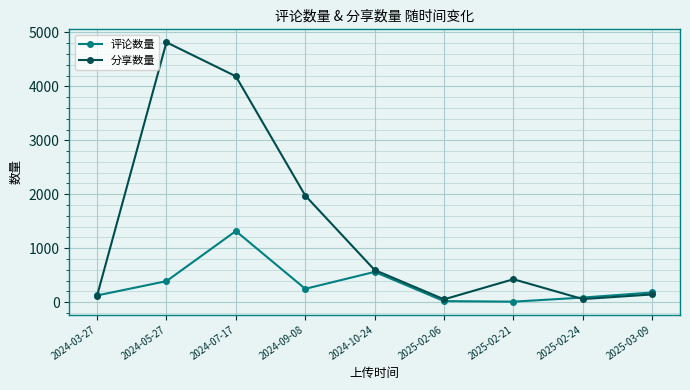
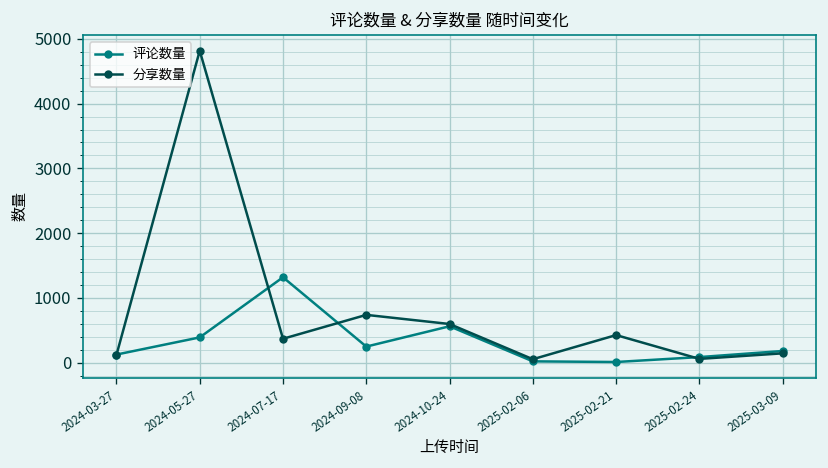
  {
    "评论数量": {
      "2024-05-27": 400,
      "2024-07-17": 1300,
      "2024-09-08": 200,
      "2025-02-21": 0
    },
    "分享数量": {
      "2024-05-27": 4800,
-     "2024-07-17": 4200,
-     "2024-09-08": 2000,
+     "2024-07-17": 400,
+     "2024-09-08": 700,
      "2025-02-21": 400
    }
  }
